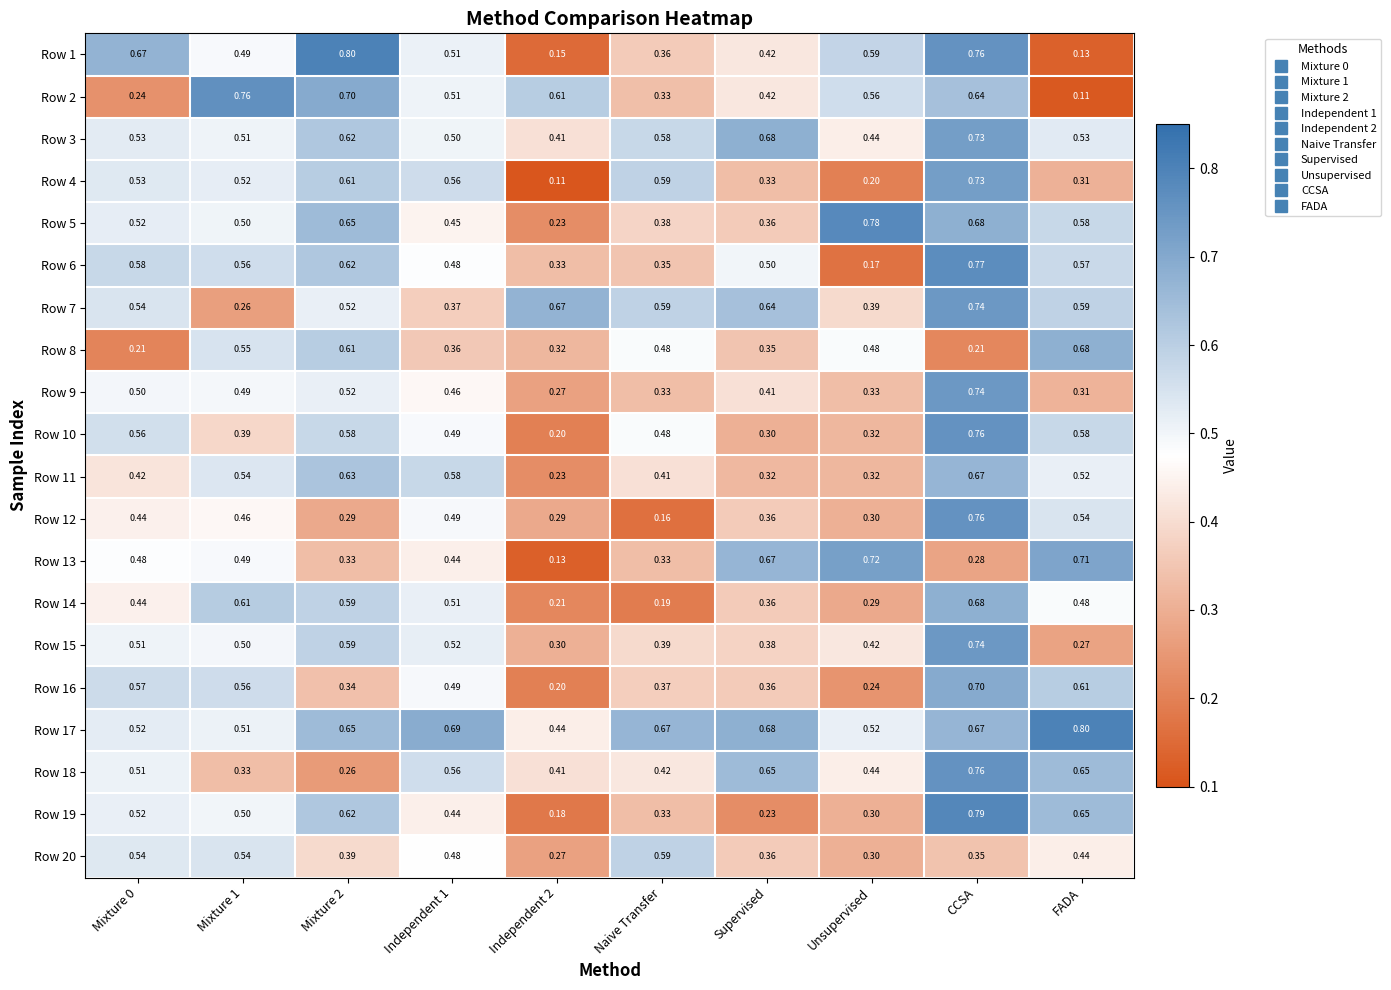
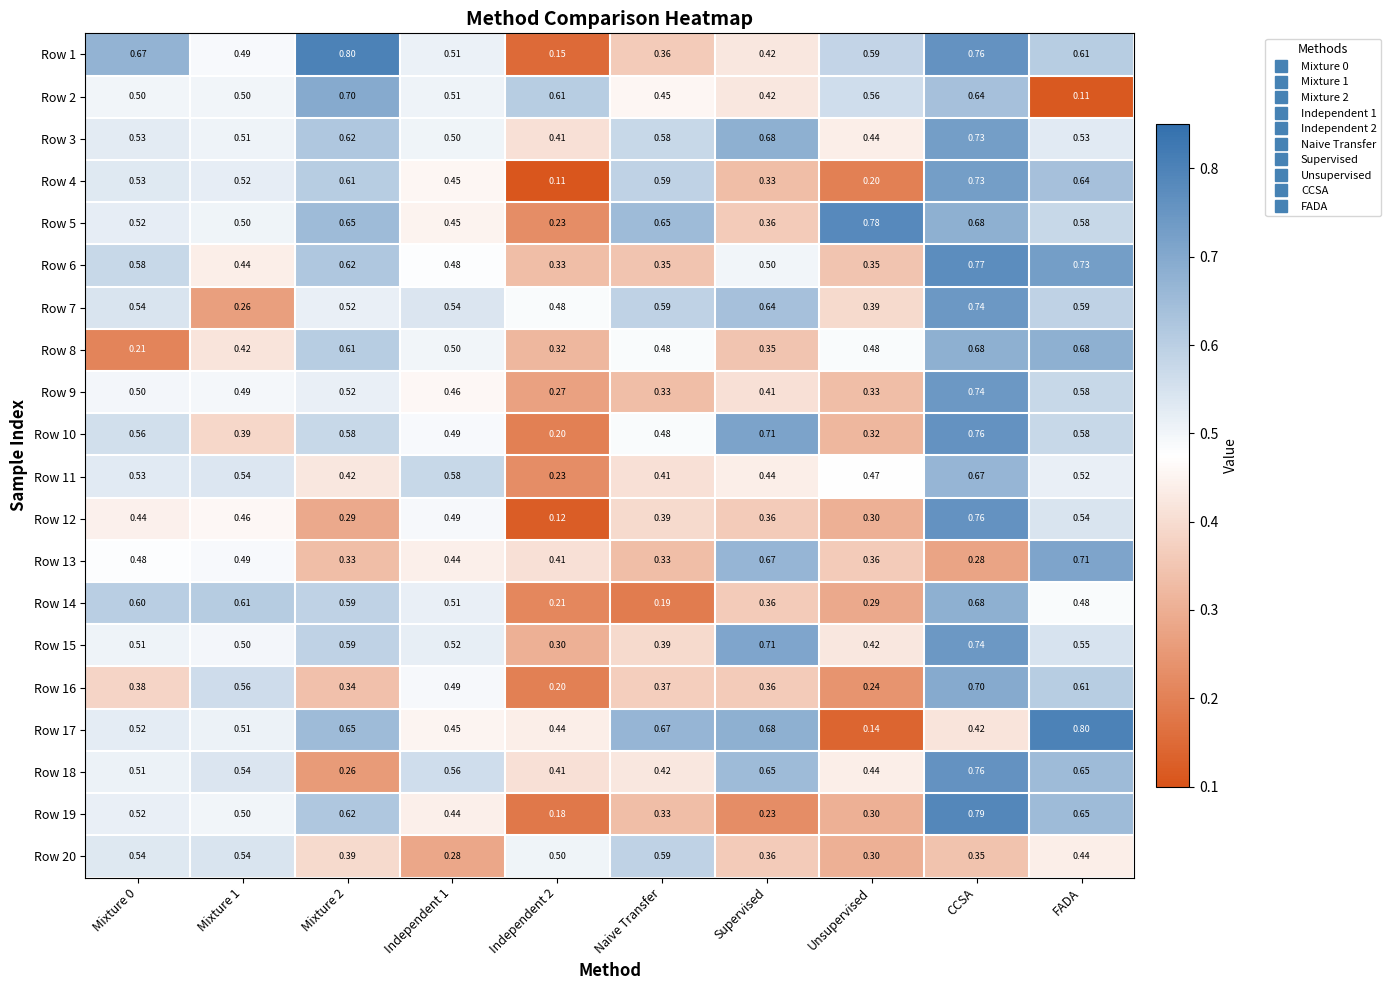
  {
    "Row 1": {
      "Mixture 0": 0.67,
      "Mixture 1": 0.49,
      "Mixture 2": 0.80,
      "Independent 1": 0.51,
      "Independent 2": 0.15,
      "Naive Transfer": 0.36,
      "Supervised": 0.42,
      "Unsupervised": 0.59,
      "CCSA": 0.76,
-     "FADA": 0.13
+     "FADA": 0.61
    },
    "Row 2": {
-     "Mixture 0": 0.24,
-     "Mixture 1": 0.76,
+     "Mixture 0": 0.50,
+     "Mixture 1": 0.50,
      "Mixture 2": 0.70,
      "Independent 1": 0.51,
      "Independent 2": 0.61,
-     "Naive Transfer": 0.33,
+     "Naive Transfer": 0.45,
      "Supervised": 0.42,
      "Unsupervised": 0.56,
      "CCSA": 0.64,
      "FADA": 0.11
    },
    "Row 3": {
      "Mixture 0": 0.53,
      "Mixture 1": 0.51,
      "Mixture 2": 0.62,
      "Independent 1": 0.50,
      "Independent 2": 0.41,
      "Naive Transfer": 0.58,
      "Supervised": 0.68,
      "Unsupervised": 0.44,
      "CCSA": 0.73,
      "FADA": 0.53
    },
    "Row 4": {
      "Mixture 0": 0.53,
      "Mixture 1": 0.52,
      "Mixture 2": 0.61,
-     "Independent 1": 0.56,
+     "Independent 1": 0.45,
      "Independent 2": 0.11,
      "Naive Transfer": 0.59,
      "Supervised": 0.33,
      "Unsupervised": 0.20,
      "CCSA": 0.73,
-     "FADA": 0.31
+     "FADA": 0.64
    },
    "Row 5": {
      "Mixture 0": 0.52,
      "Mixture 1": 0.50,
      "Mixture 2": 0.65,
      "Independent 1": 0.45,
      "Independent 2": 0.23,
-     "Naive Transfer": 0.38,
+     "Naive Transfer": 0.65,
      "Supervised": 0.36,
      "Unsupervised": 0.78,
      "CCSA": 0.68,
      "FADA": 0.58
    },
    "Row 6": {
      "Mixture 0": 0.58,
-     "Mixture 1": 0.56,
+     "Mixture 1": 0.44,
      "Mixture 2": 0.62,
      "Independent 1": 0.48,
      "Independent 2": 0.33,
      "Naive Transfer": 0.35,
      "Supervised": 0.50,
-     "Unsupervised": 0.17,
+     "Unsupervised": 0.35,
      "CCSA": 0.77,
-     "FADA": 0.57
+     "FADA": 0.73
    },
    "Row 7": {
      "Mixture 0": 0.54,
      "Mixture 1": 0.26,
      "Mixture 2": 0.52,
-     "Independent 1": 0.37,
-     "Independent 2": 0.67,
+     "Independent 1": 0.54,
+     "Independent 2": 0.48,
      "Naive Transfer": 0.59,
      "Supervised": 0.64,
      "Unsupervised": 0.39,
      "CCSA": 0.74,
      "FADA": 0.59
    },
    "Row 8": {
      "Mixture 0": 0.21,
-     "Mixture 1": 0.55,
+     "Mixture 1": 0.42,
      "Mixture 2": 0.61,
-     "Independent 1": 0.36,
+     "Independent 1": 0.50,
      "Independent 2": 0.32,
      "Naive Transfer": 0.48,
      "Supervised": 0.35,
      "Unsupervised": 0.48,
-     "CCSA": 0.21,
+     "CCSA": 0.68,
      "FADA": 0.68
    },
    "Row 9": {
      "Mixture 0": 0.50,
      "Mixture 1": 0.49,
      "Mixture 2": 0.52,
      "Independent 1": 0.46,
      "Independent 2": 0.27,
      "Naive Transfer": 0.33,
      "Supervised": 0.41,
      "Unsupervised": 0.33,
      "CCSA": 0.74,
-     "FADA": 0.31
+     "FADA": 0.58
    },
    "Row 10": {
      "Mixture 0": 0.56,
      "Mixture 1": 0.39,
      "Mixture 2": 0.58,
      "Independent 1": 0.49,
      "Independent 2": 0.20,
      "Naive Transfer": 0.48,
-     "Supervised": 0.30,
+     "Supervised": 0.71,
      "Unsupervised": 0.32,
      "CCSA": 0.76,
      "FADA": 0.58
    },
    "Row 11": {
-     "Mixture 0": 0.42,
+     "Mixture 0": 0.53,
      "Mixture 1": 0.54,
-     "Mixture 2": 0.63,
+     "Mixture 2": 0.42,
      "Independent 1": 0.58,
      "Independent 2": 0.23,
      "Naive Transfer": 0.41,
-     "Supervised": 0.32,
-     "Unsupervised": 0.32,
+     "Supervised": 0.44,
+     "Unsupervised": 0.47,
      "CCSA": 0.67,
      "FADA": 0.52
    },
    "Row 12": {
      "Mixture 0": 0.44,
      "Mixture 1": 0.46,
      "Mixture 2": 0.29,
      "Independent 1": 0.49,
-     "Independent 2": 0.29,
-     "Naive Transfer": 0.16,
+     "Independent 2": 0.12,
+     "Naive Transfer": 0.39,
      "Supervised": 0.36,
      "Unsupervised": 0.30,
      "CCSA": 0.76,
      "FADA": 0.54
    },
    "Row 13": {
      "Mixture 0": 0.48,
      "Mixture 1": 0.49,
      "Mixture 2": 0.33,
      "Independent 1": 0.44,
-     "Independent 2": 0.13,
+     "Independent 2": 0.41,
      "Naive Transfer": 0.33,
      "Supervised": 0.67,
-     "Unsupervised": 0.72,
+     "Unsupervised": 0.36,
      "CCSA": 0.28,
      "FADA": 0.71
    },
    "Row 14": {
-     "Mixture 0": 0.44,
+     "Mixture 0": 0.60,
      "Mixture 1": 0.61,
      "Mixture 2": 0.59,
      "Independent 1": 0.51,
      "Independent 2": 0.21,
      "Naive Transfer": 0.19,
      "Supervised": 0.36,
      "Unsupervised": 0.29,
      "CCSA": 0.68,
      "FADA": 0.48
    },
    "Row 15": {
      "Mixture 0": 0.51,
      "Mixture 1": 0.50,
      "Mixture 2": 0.59,
      "Independent 1": 0.52,
      "Independent 2": 0.30,
      "Naive Transfer": 0.39,
-     "Supervised": 0.38,
+     "Supervised": 0.71,
      "Unsupervised": 0.42,
      "CCSA": 0.74,
-     "FADA": 0.27
+     "FADA": 0.55
    },
    "Row 16": {
-     "Mixture 0": 0.57,
+     "Mixture 0": 0.38,
      "Mixture 1": 0.56,
      "Mixture 2": 0.34,
      "Independent 1": 0.49,
      "Independent 2": 0.20,
      "Naive Transfer": 0.37,
      "Supervised": 0.36,
      "Unsupervised": 0.24,
      "CCSA": 0.70,
      "FADA": 0.61
    },
    "Row 17": {
      "Mixture 0": 0.52,
      "Mixture 1": 0.51,
      "Mixture 2": 0.65,
-     "Independent 1": 0.69,
+     "Independent 1": 0.45,
      "Independent 2": 0.44,
      "Naive Transfer": 0.67,
      "Supervised": 0.68,
-     "Unsupervised": 0.52,
-     "CCSA": 0.67,
+     "Unsupervised": 0.14,
+     "CCSA": 0.42,
      "FADA": 0.80
    },
    "Row 18": {
      "Mixture 0": 0.51,
-     "Mixture 1": 0.33,
+     "Mixture 1": 0.54,
      "Mixture 2": 0.26,
      "Independent 1": 0.56,
      "Independent 2": 0.41,
      "Naive Transfer": 0.42,
      "Supervised": 0.65,
      "Unsupervised": 0.44,
      "CCSA": 0.76,
      "FADA": 0.65
    },
    "Row 19": {
      "Mixture 0": 0.52,
      "Mixture 1": 0.50,
      "Mixture 2": 0.62,
      "Independent 1": 0.44,
      "Independent 2": 0.18,
      "Naive Transfer": 0.33,
      "Supervised": 0.23,
      "Unsupervised": 0.30,
      "CCSA": 0.79,
      "FADA": 0.65
    },
    "Row 20": {
      "Mixture 0": 0.54,
      "Mixture 1": 0.54,
      "Mixture 2": 0.39,
-     "Independent 1": 0.48,
-     "Independent 2": 0.27,
+     "Independent 1": 0.28,
+     "Independent 2": 0.50,
      "Naive Transfer": 0.59,
      "Supervised": 0.36,
      "Unsupervised": 0.30,
      "CCSA": 0.35,
      "FADA": 0.44
    }
  }
